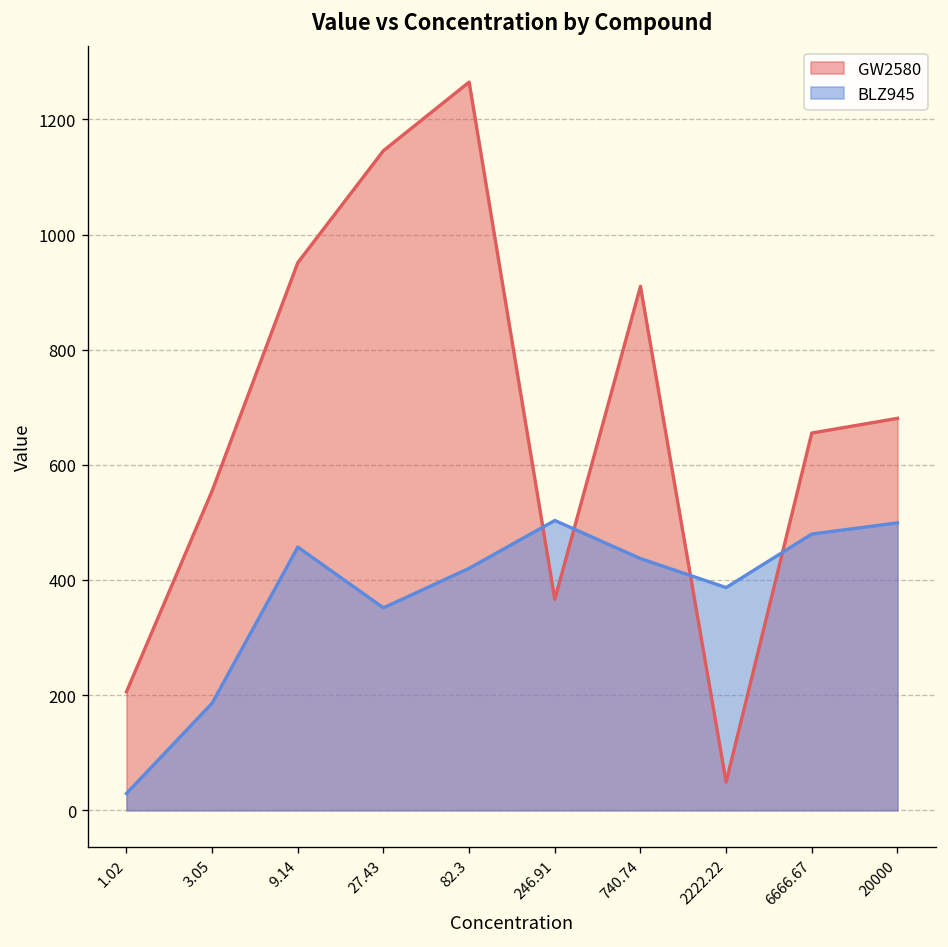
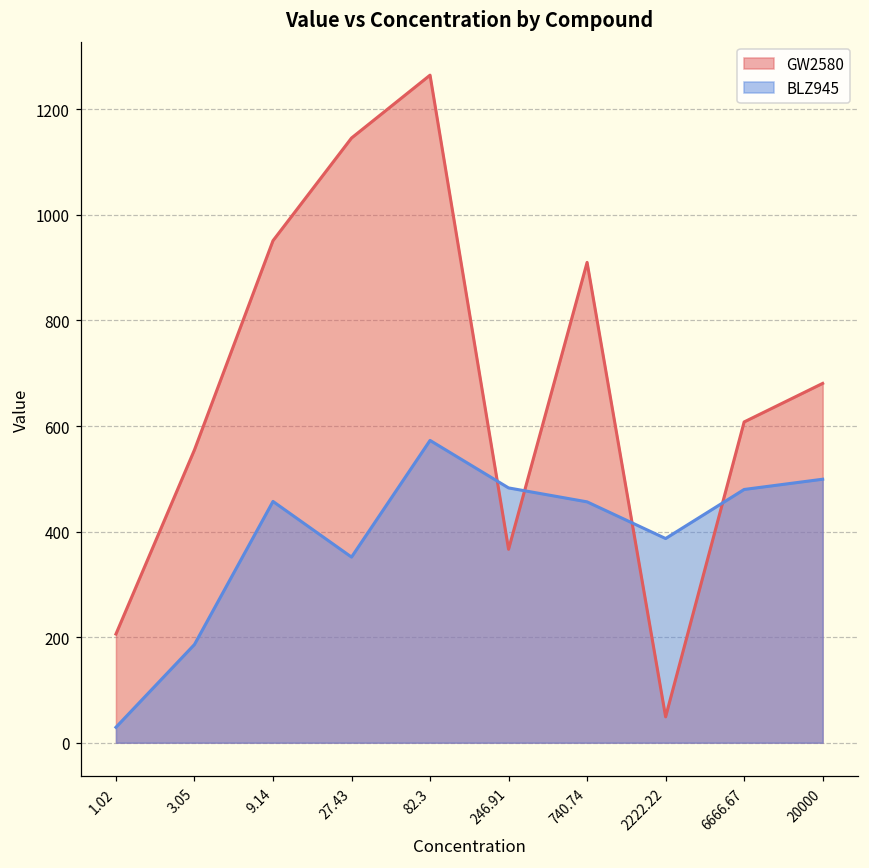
  {
    "GW2580": {
      "1.02": 210,
      "3.05": 550,
      "9.14": 950,
      "27.43": 1150,
      "82.3": 1260,
      "246.91": 370,
      "740.74": 910,
      "2222.22": 50,
-     "6666.67": 660,
+     "6666.67": 610,
      "20000": 680
    },
    "BLZ945": {
      "1.02": 30,
      "3.05": 190,
      "9.14": 460,
      "27.43": 350,
-     "82.3": 420,
-     "246.91": 500,
-     "740.74": 440,
+     "82.3": 570,
+     "246.91": 480,
+     "740.74": 460,
      "2222.22": 390,
      "6666.67": 480,
      "20000": 500
    }
  }
